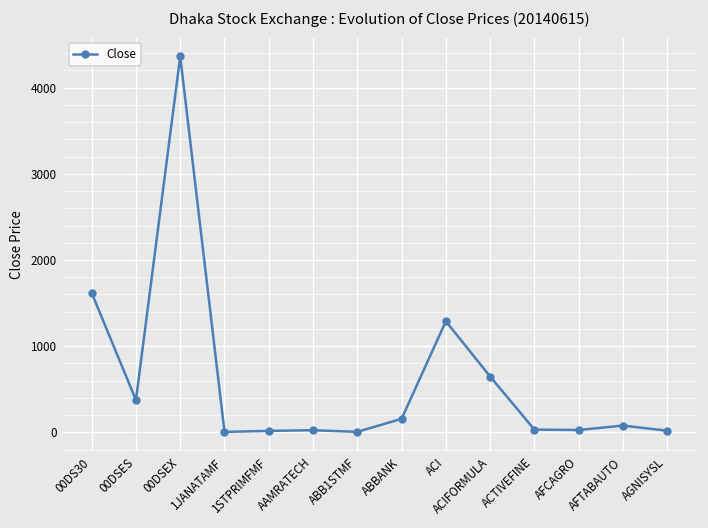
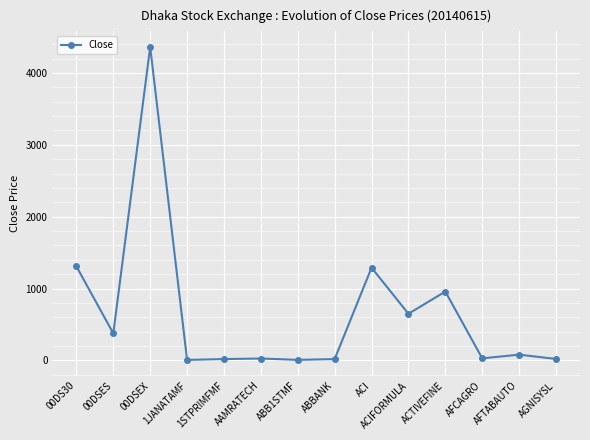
  {
-   "00DS30": 1600,
+   "00DS30": 1300,
    "00DSES": 400,
    "00DSEX": 4400,
    "1JANATAMF": 0,
    "1STPRIMFMF": 0,
    "AAMRATECH": 0,
    "ABB1STMF": 0,
-   "ABBANK": 200,
+   "ABBANK": 0,
    "ACI": 1300,
    "ACIFORMULA": 600,
-   "ACTIVEFINE": 0,
+   "ACTIVEFINE": 1000,
    "AFCAGRO": 0,
    "AFTABAUTO": 100,
    "AGNISYSL": 0
  }
